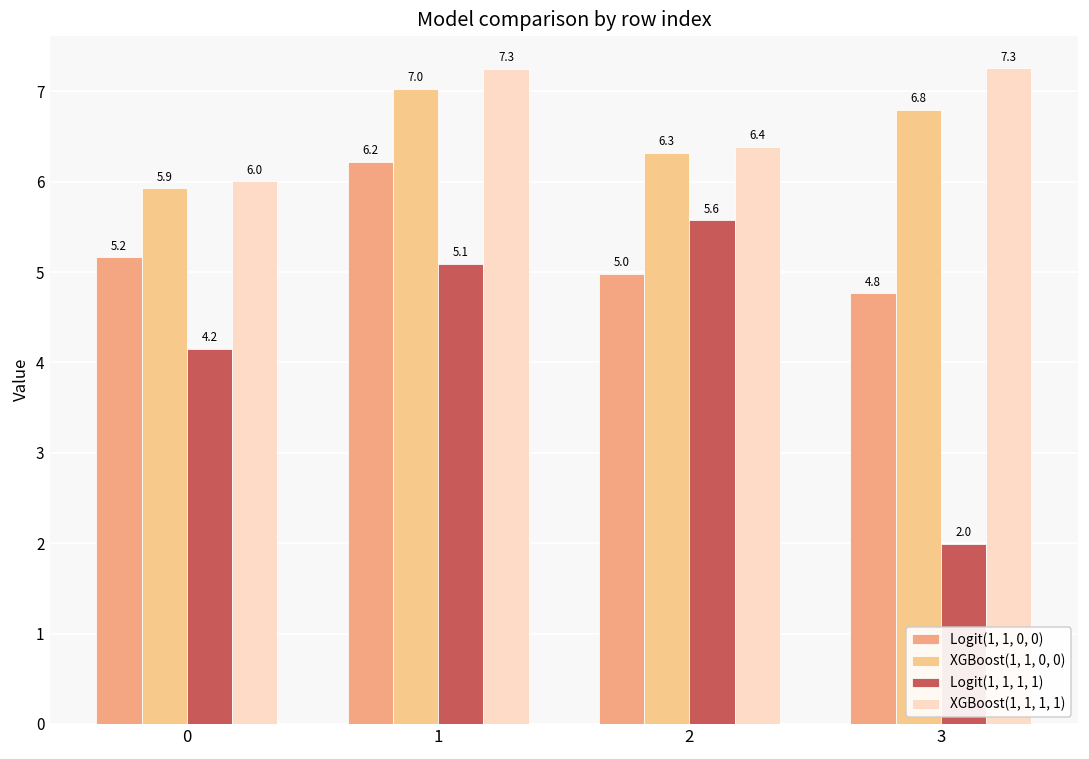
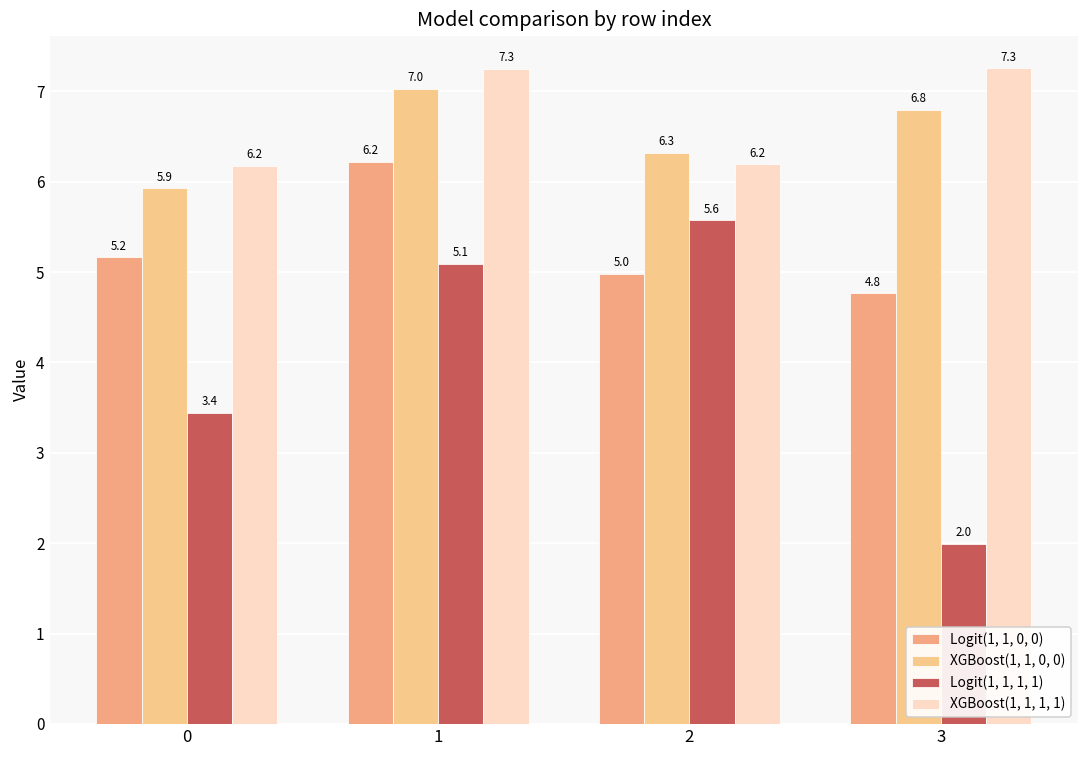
  {
    "Logit(1, 1, 1, 1)": {
-     "0": 4.2,
+     "0": 3.4,
      "1": 5.1,
      "2": 5.6,
      "3": 2.0
    },
    "XGBoost(1, 1, 1, 1)": {
-     "0": 6.0,
+     "0": 6.2,
      "1": 7.3,
-     "2": 6.4,
+     "2": 6.2,
      "3": 7.3
    }
  }
